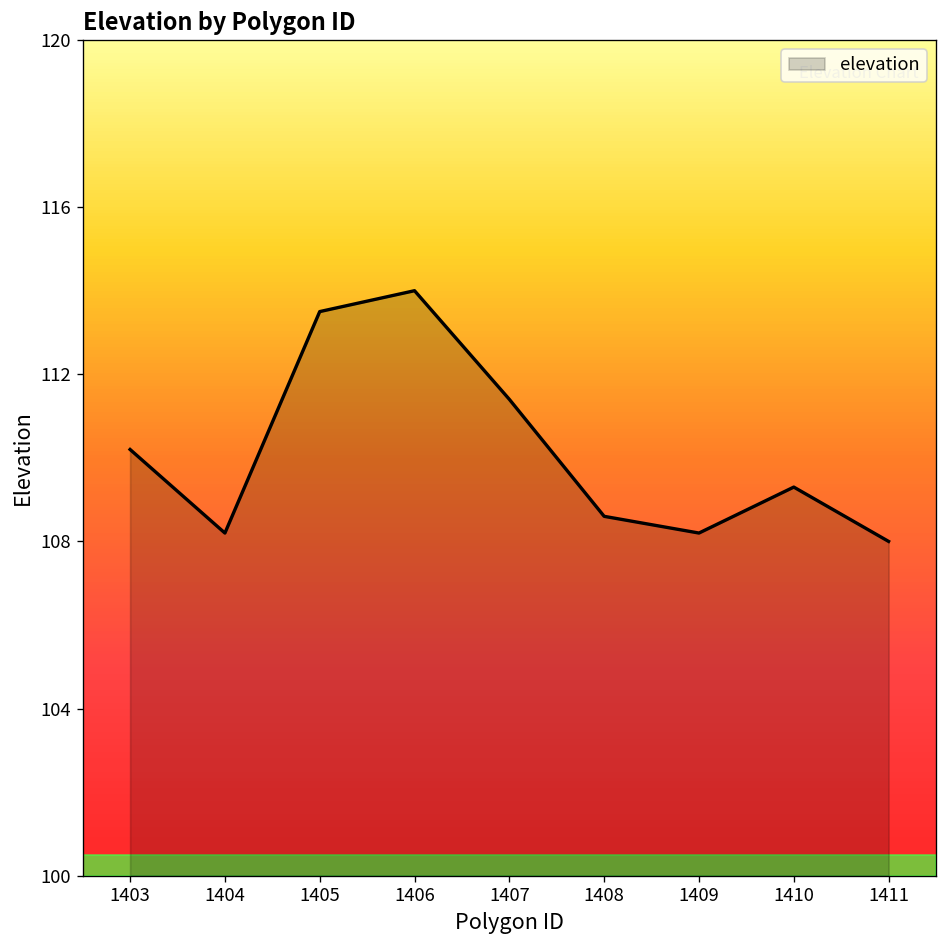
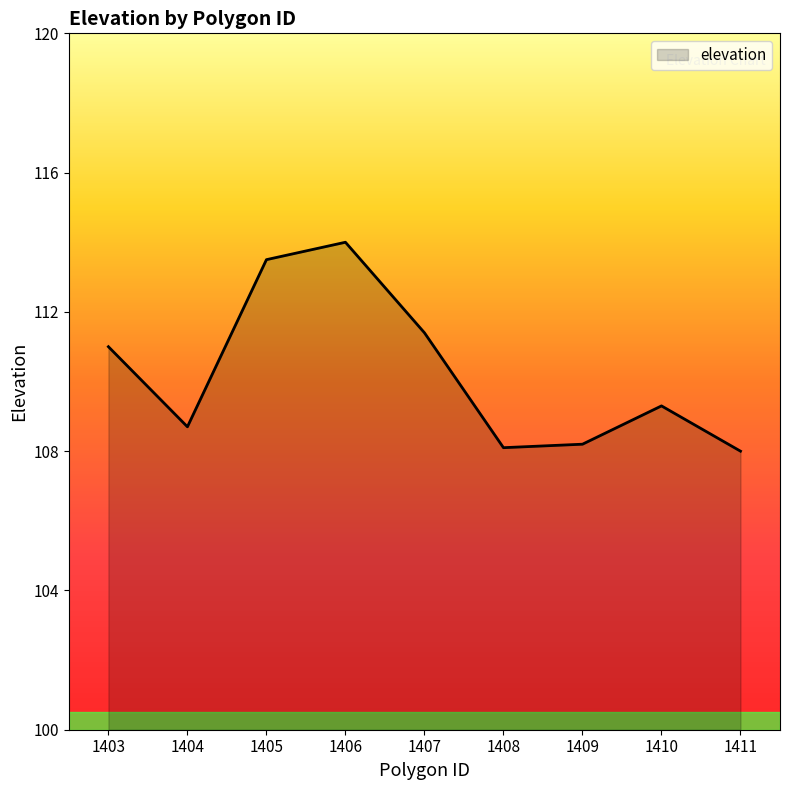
  {
-   "1403": 110.2,
-   "1404": 108.2,
+   "1403": 111.0,
+   "1404": 108.7,
    "1405": 113.5,
    "1406": 114.0,
    "1407": 111.4,
-   "1408": 108.6,
+   "1408": 108.1,
    "1409": 108.2,
    "1410": 109.3,
    "1411": 108.0
  }
